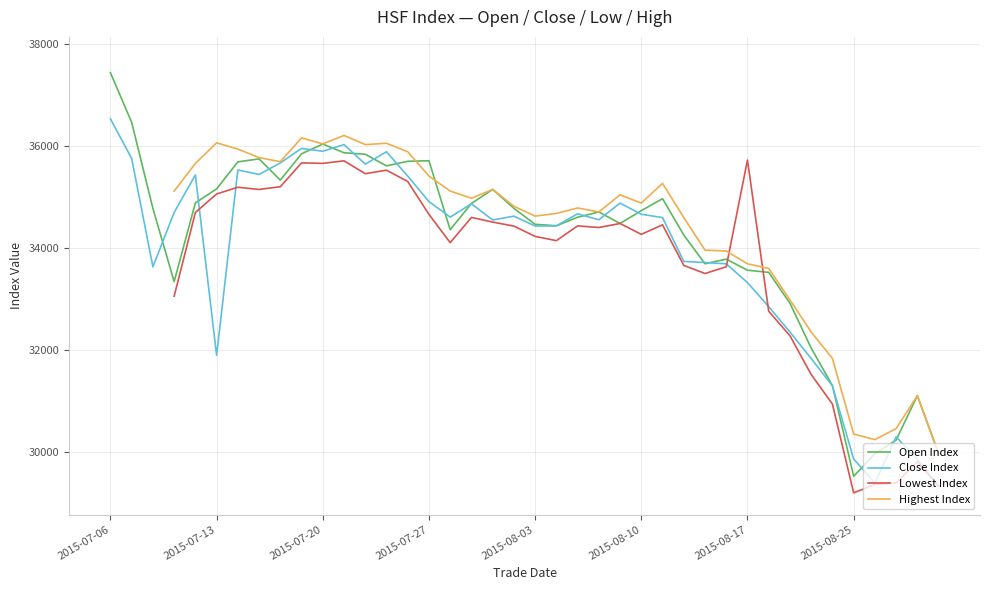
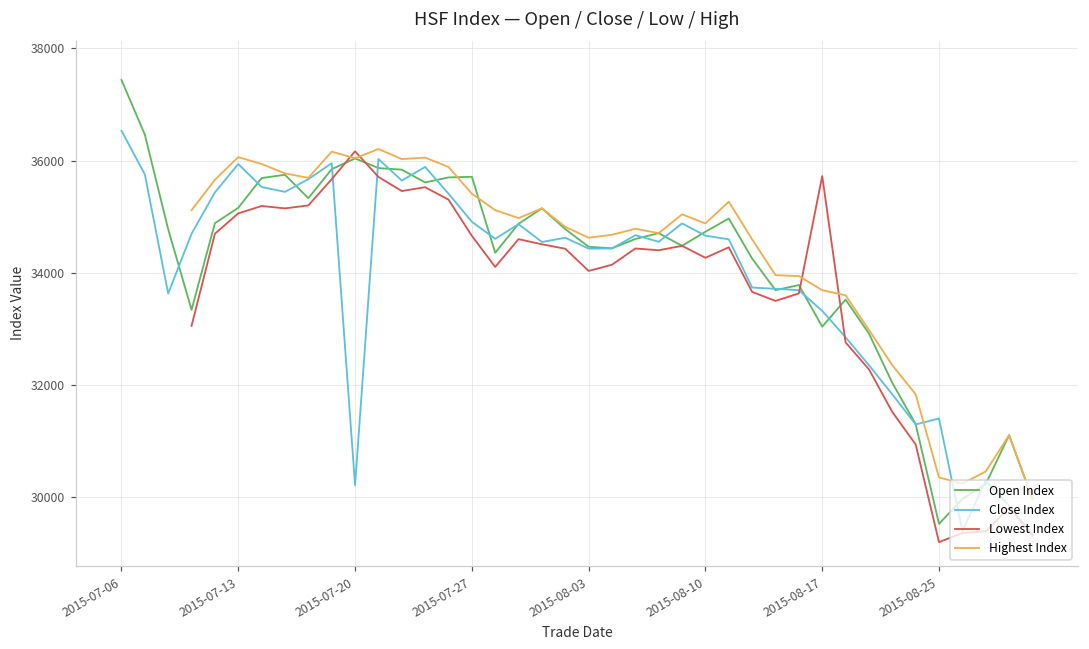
  {
    "Open Index": {
      "2015-07-06": 37400,
      "2015-07-13": 35200,
      "2015-07-27": 35700,
      "2015-08-10": 34700,
-     "2015-08-17": 33600,
+     "2015-08-17": 33000,
      "2015-08-25": 29500
    },
    "Close Index": {
      "2015-07-06": 36500,
-     "2015-07-13": 31900,
-     "2015-07-20": 35900,
+     "2015-07-13": 35900,
+     "2015-07-20": 30200,
      "2015-07-27": 34900,
      "2015-08-10": 34700,
      "2015-08-17": 33300,
-     "2015-08-25": 29900
+     "2015-08-25": 31400
    },
    "Lowest Index": {
      "2015-07-06": 35500,
      "2015-07-13": 35100,
-     "2015-07-20": 35700,
+     "2015-07-20": 36200,
      "2015-07-27": 34700,
-     "2015-08-03": 34200,
+     "2015-08-03": 34000,
      "2015-08-10": 34300,
      "2015-08-17": 35700,
      "2015-08-25": 29200
    },
    "Highest Index": {
      "2015-07-06": 37700,
      "2015-07-13": 36100,
      "2015-07-27": 35400,
      "2015-08-03": 34600,
      "2015-08-10": 34900,
      "2015-08-17": 33700,
      "2015-08-25": 30300
    }
  }
